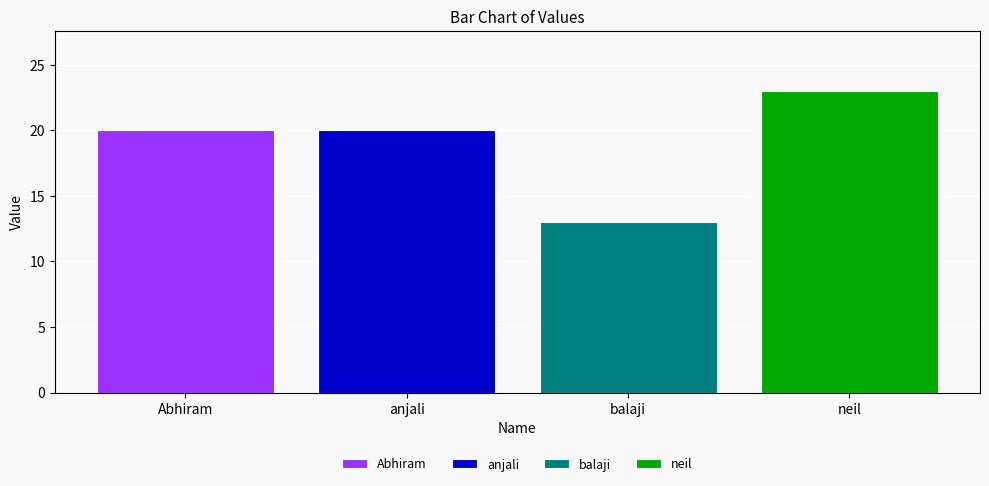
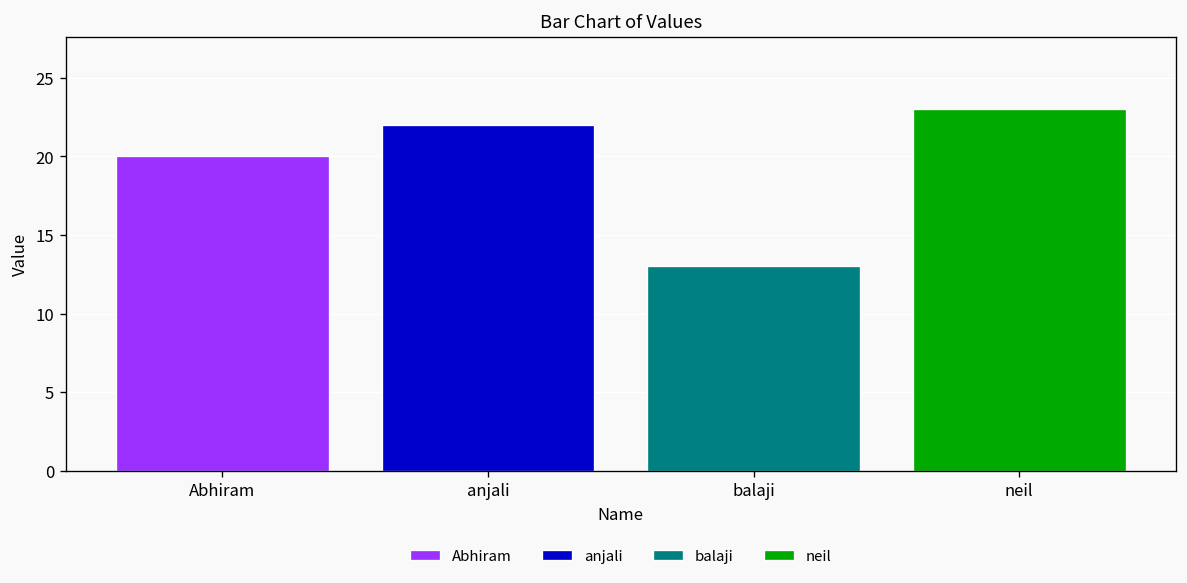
  {
    "Abhiram": 20,
-   "anjali": 20,
+   "anjali": 22,
    "balaji": 13,
    "neil": 23
  }
